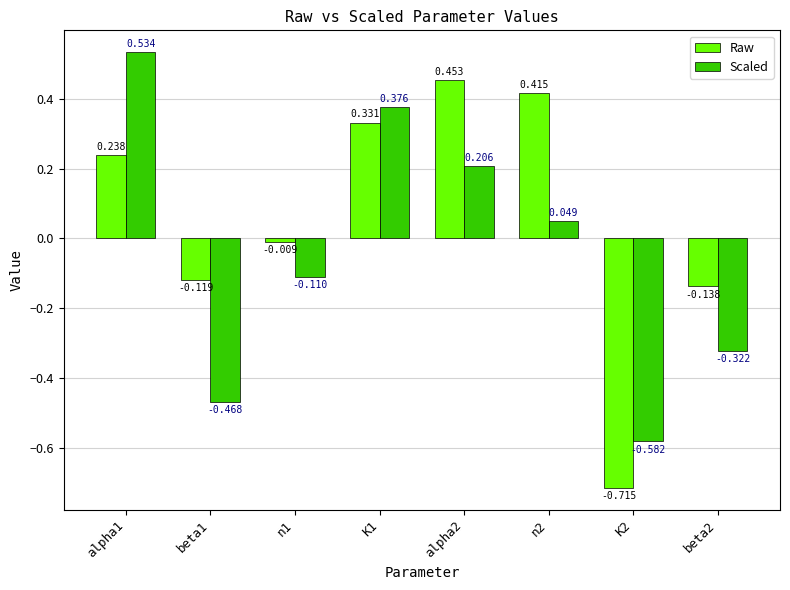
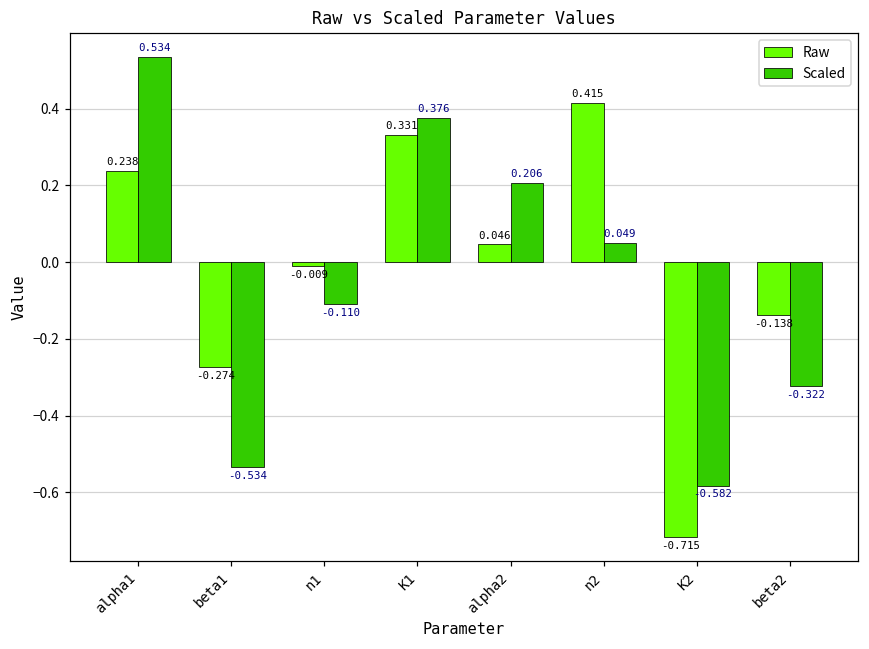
  {
    "Raw": {
      "alpha1": 0.238,
-     "beta1": -0.119,
+     "beta1": -0.274,
      "n1": -0.009,
      "K1": 0.331,
-     "alpha2": 0.453,
+     "alpha2": 0.046,
      "n2": 0.415,
      "K2": -0.715,
      "beta2": -0.138
    },
    "Scaled": {
      "alpha1": 0.534,
-     "beta1": -0.468,
+     "beta1": -0.534,
      "n1": -0.110,
      "K1": 0.376,
      "alpha2": 0.206,
      "n2": 0.049,
      "K2": -0.582,
      "beta2": -0.322
    }
  }
